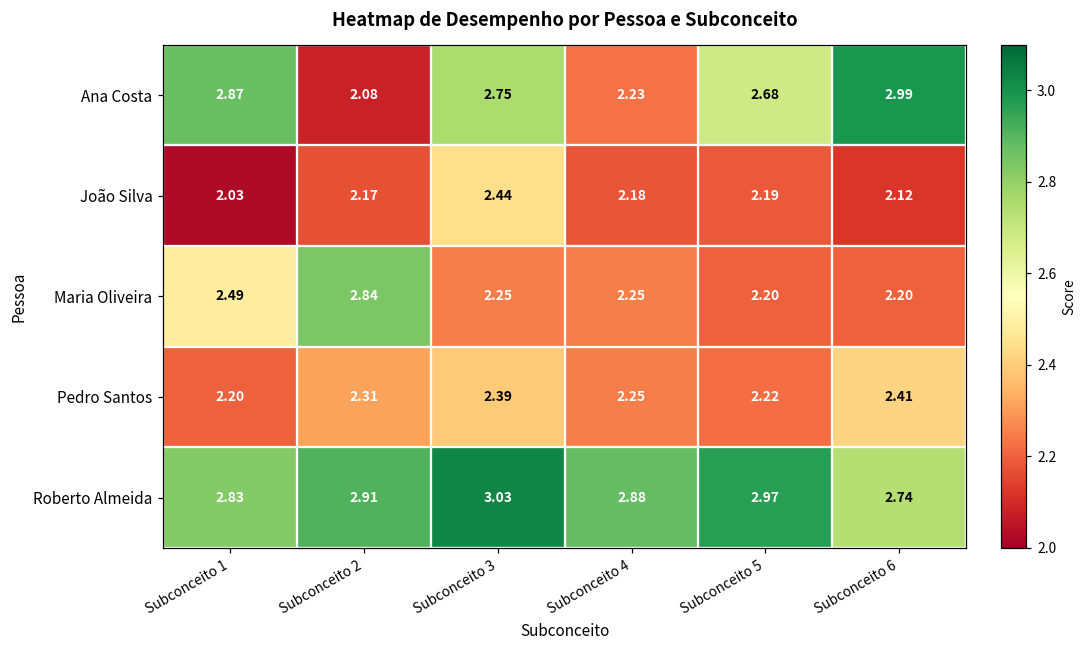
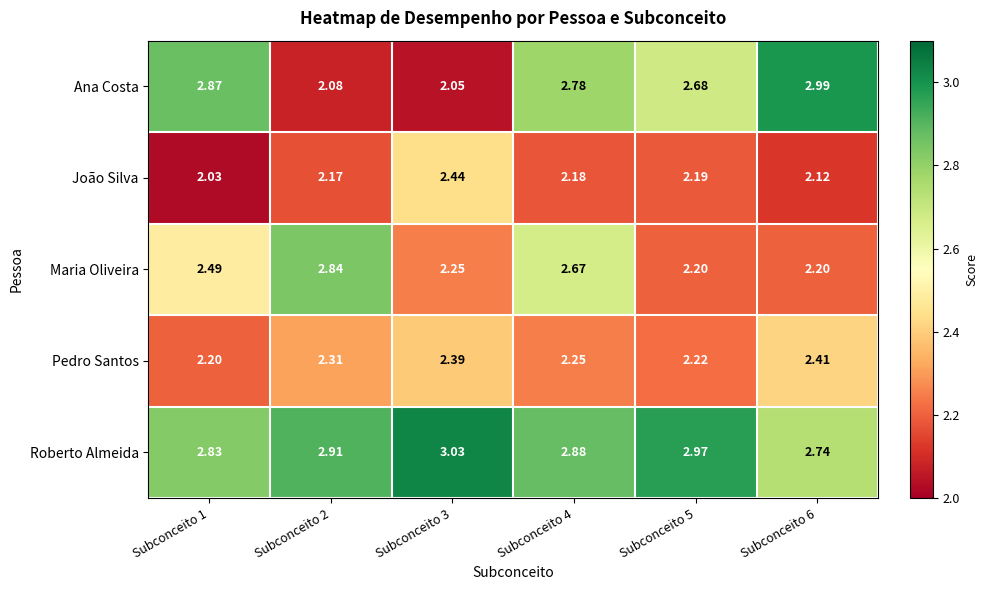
  {
    "Ana Costa": {
      "Subconceito 1": 2.87,
      "Subconceito 2": 2.08,
-     "Subconceito 3": 2.75,
-     "Subconceito 4": 2.23,
+     "Subconceito 3": 2.05,
+     "Subconceito 4": 2.78,
      "Subconceito 5": 2.68,
      "Subconceito 6": 2.99
    },
    "João Silva": {
      "Subconceito 1": 2.03,
      "Subconceito 2": 2.17,
      "Subconceito 3": 2.44,
      "Subconceito 4": 2.18,
      "Subconceito 5": 2.19,
      "Subconceito 6": 2.12
    },
    "Maria Oliveira": {
      "Subconceito 1": 2.49,
      "Subconceito 2": 2.84,
      "Subconceito 3": 2.25,
-     "Subconceito 4": 2.25,
+     "Subconceito 4": 2.67,
      "Subconceito 5": 2.20,
      "Subconceito 6": 2.20
    },
    "Pedro Santos": {
      "Subconceito 1": 2.20,
      "Subconceito 2": 2.31,
      "Subconceito 3": 2.39,
      "Subconceito 4": 2.25,
      "Subconceito 5": 2.22,
      "Subconceito 6": 2.41
    },
    "Roberto Almeida": {
      "Subconceito 1": 2.83,
      "Subconceito 2": 2.91,
      "Subconceito 3": 3.03,
      "Subconceito 4": 2.88,
      "Subconceito 5": 2.97,
      "Subconceito 6": 2.74
    }
  }
